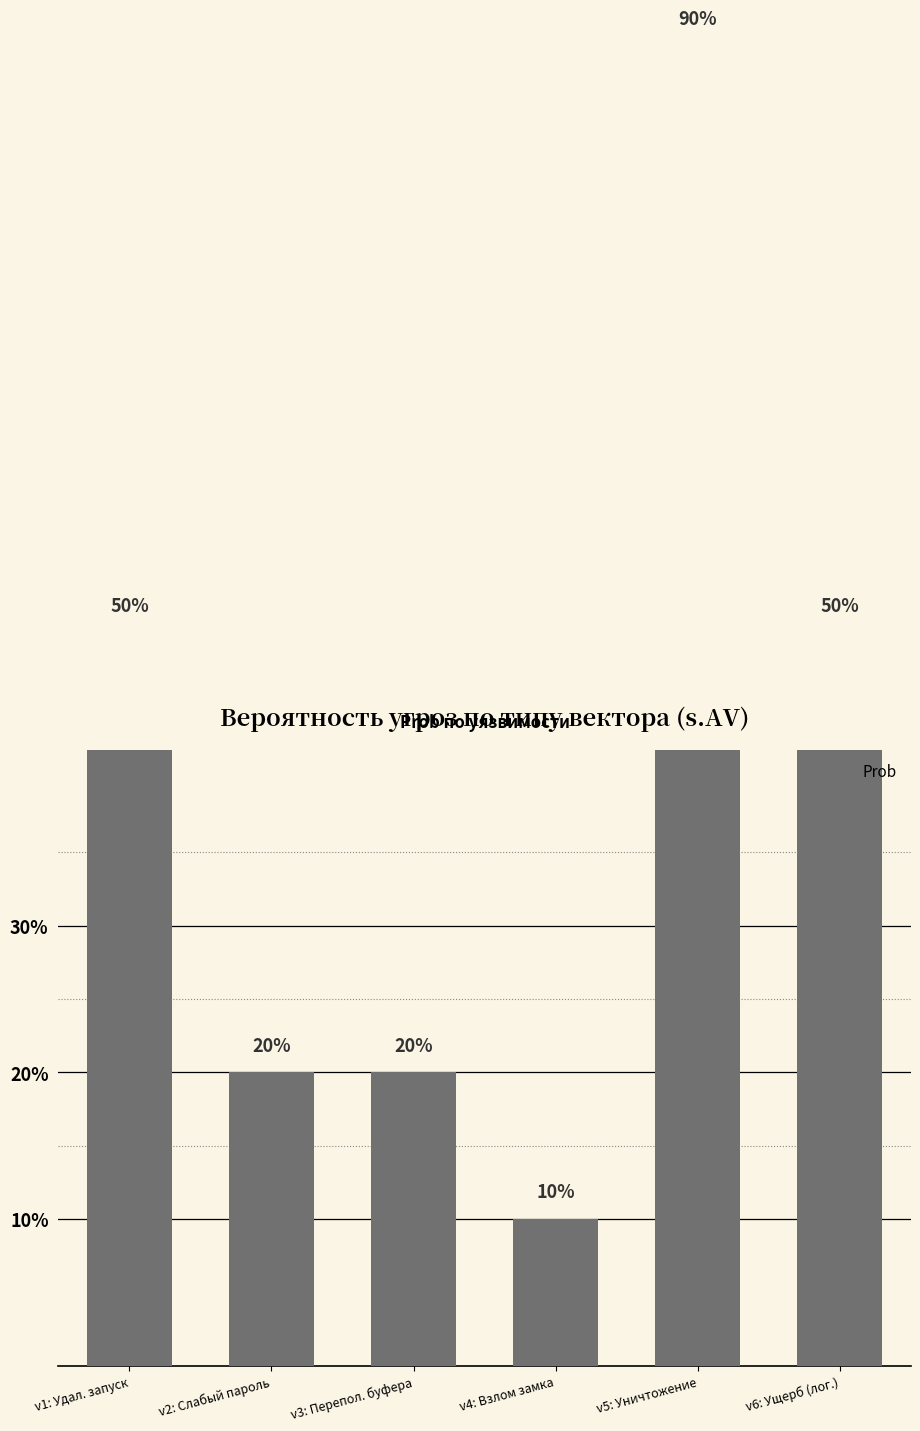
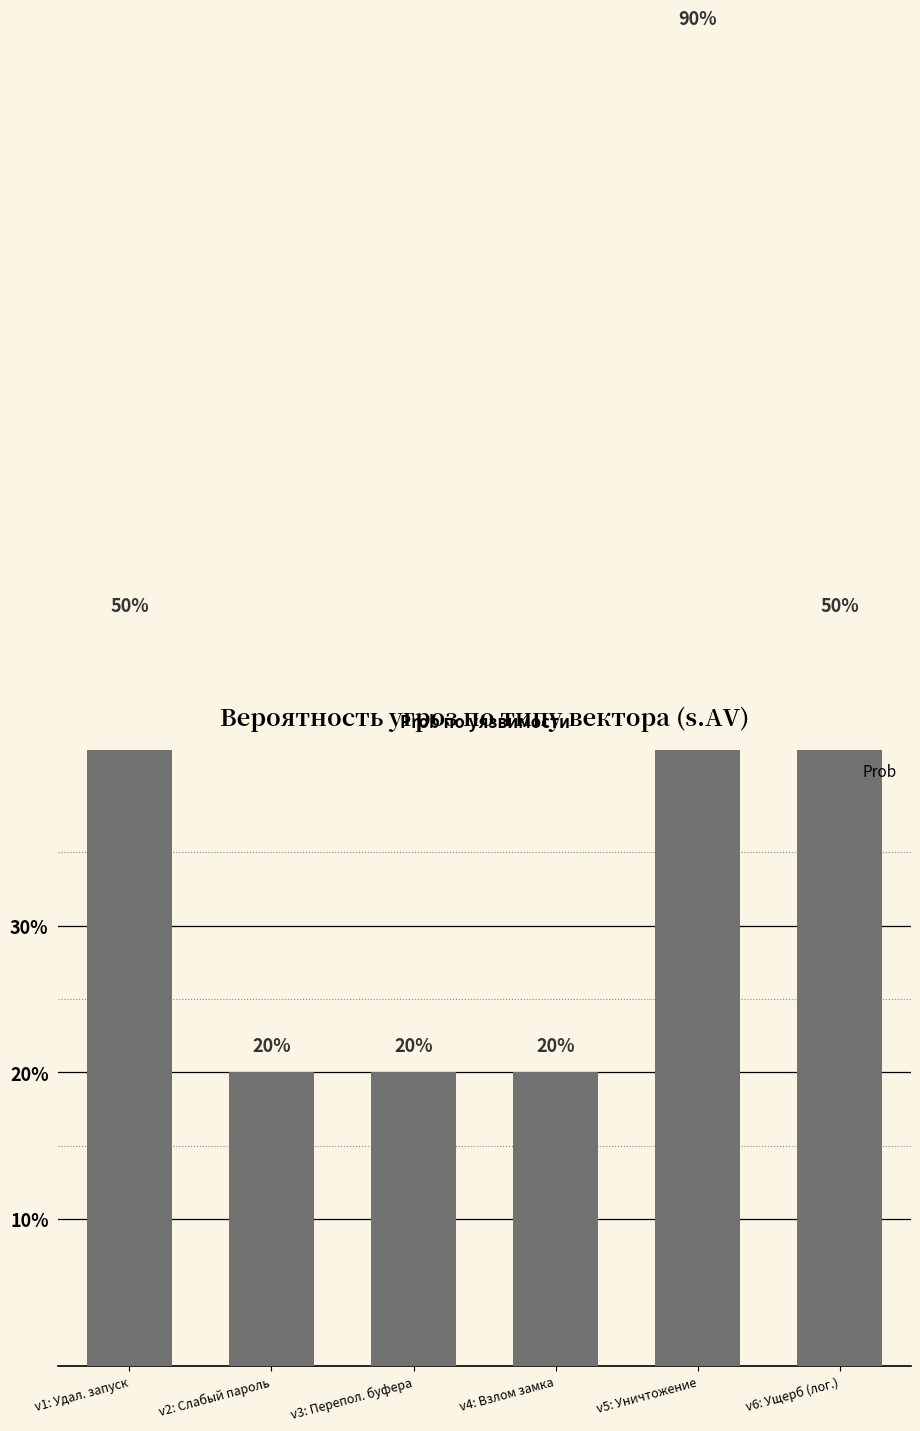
  {
    "v2: Слабый пароль": "20%",
    "v3: Перепол. буфера": "20%",
-   "v4: Взлом замка": "10%"
+   "v4: Взлом замка": "20%"
  }
